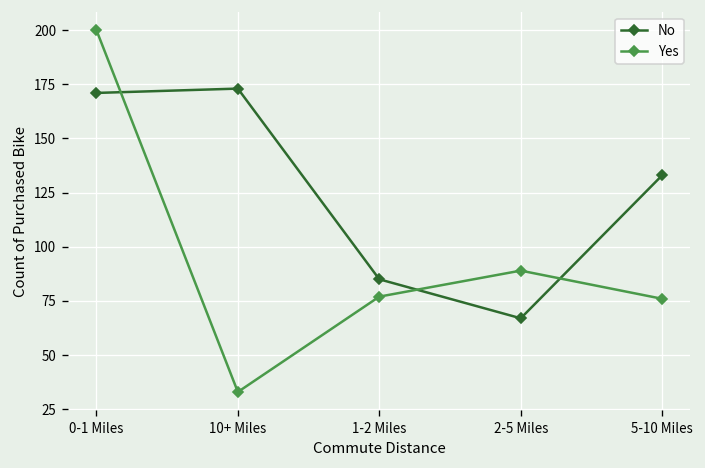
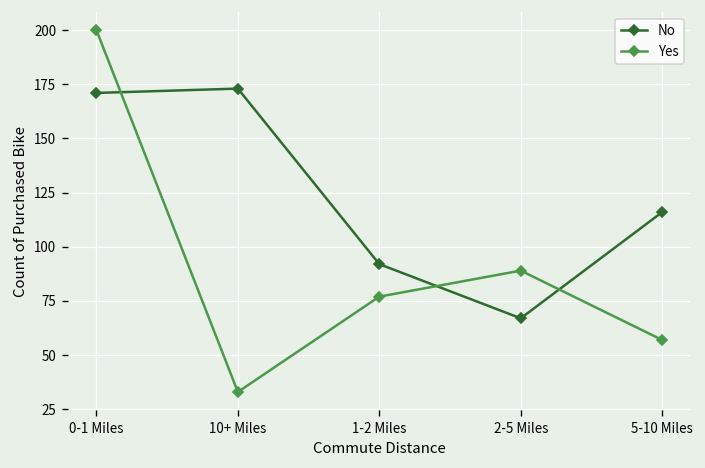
  {
    "No": {
      "0-1 Miles": 171,
      "10+ Miles": 173,
-     "1-2 Miles": 85,
+     "1-2 Miles": 92,
      "2-5 Miles": 67,
-     "5-10 Miles": 133
+     "5-10 Miles": 116
    },
    "Yes": {
      "0-1 Miles": 200,
      "10+ Miles": 33,
      "1-2 Miles": 77,
      "2-5 Miles": 89,
-     "5-10 Miles": 76
+     "5-10 Miles": 57
    }
  }
